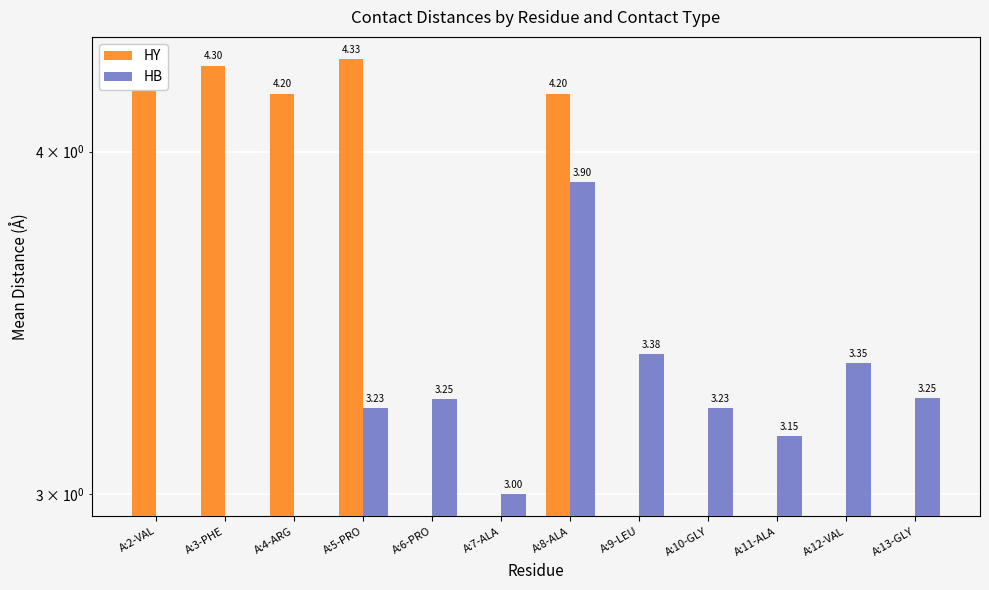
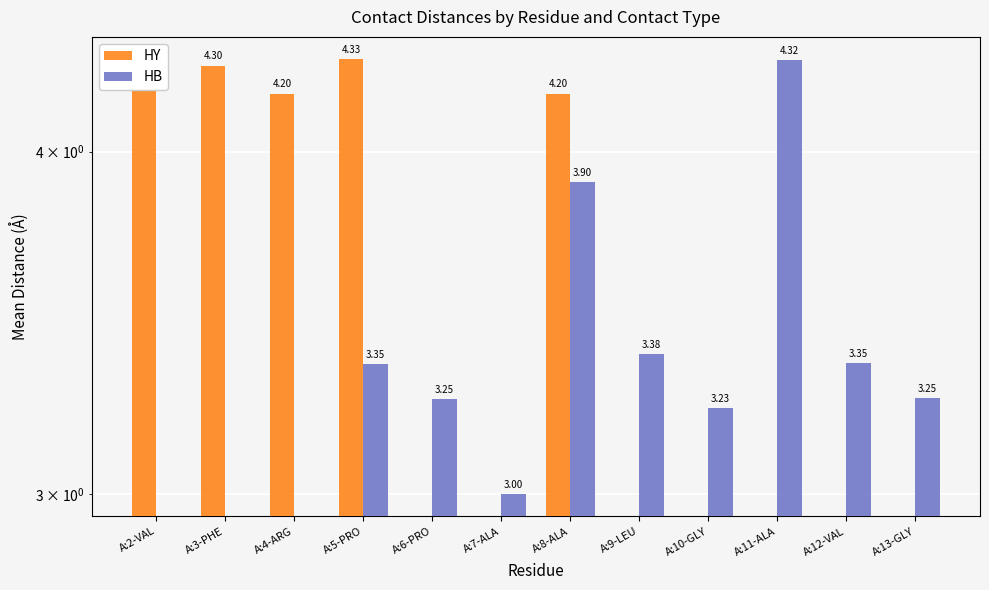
  {
    "HY": {
      "A:3-PHE": 4.30,
      "A:4-ARG": 4.20,
      "A:5-PRO": 4.33,
      "A:8-ALA": 4.20
    },
    "HB": {
-     "A:5-PRO": 3.23,
+     "A:5-PRO": 3.35,
      "A:6-PRO": 3.25,
      "A:7-ALA": 3.00,
      "A:8-ALA": 3.90,
      "A:9-LEU": 3.38,
      "A:10-GLY": 3.23,
-     "A:11-ALA": 3.15,
+     "A:11-ALA": 4.32,
      "A:12-VAL": 3.35,
      "A:13-GLY": 3.25
    }
  }
